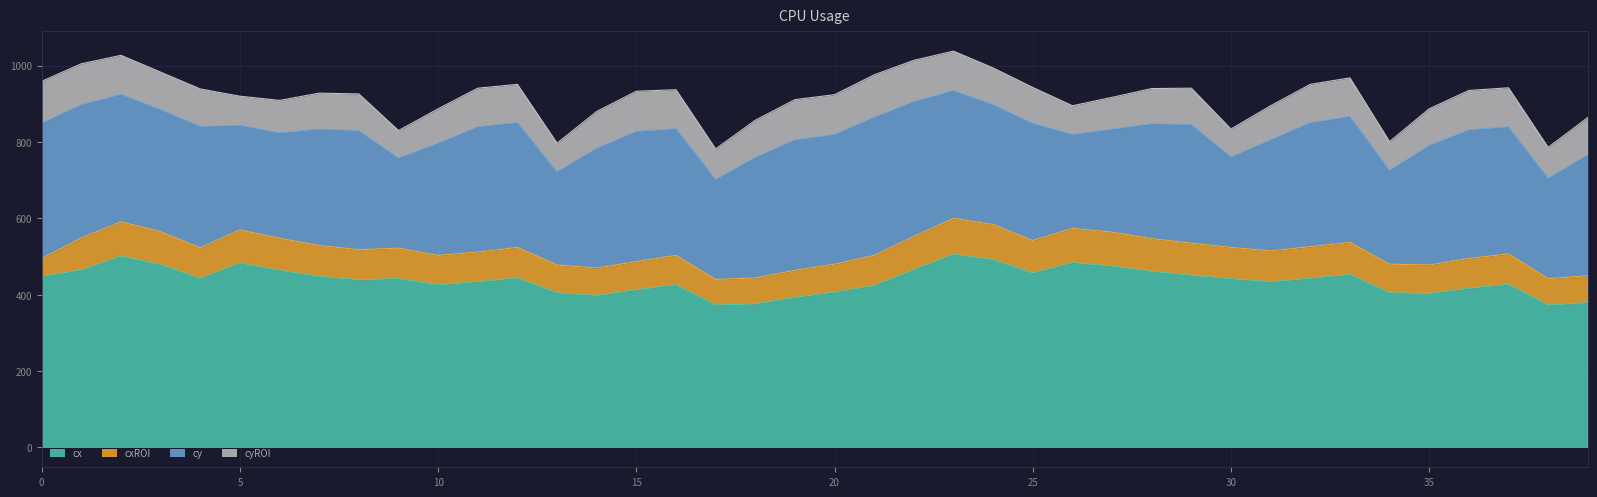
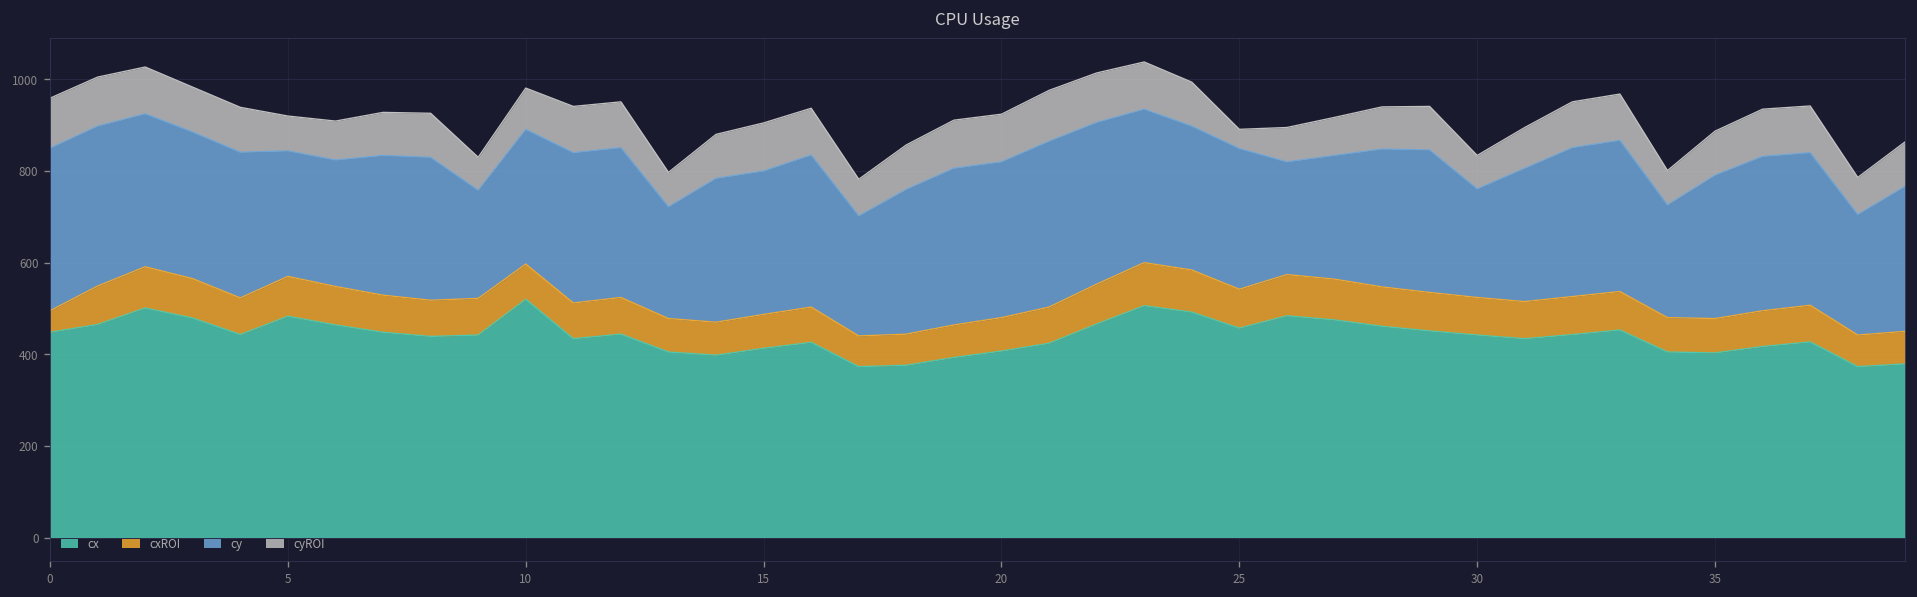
  {
    "cx": {
      "0": 450,
      "5": 480,
-     "10": 430,
+     "10": 520,
      "15": 410,
      "20": 410,
      "25": 460,
      "30": 440,
      "35": 400
    },
    "cxROI": {
      "0": 50,
      "5": 90,
      "10": 80,
      "15": 70,
      "20": 70,
      "25": 90,
      "30": 80,
      "35": 80
    },
    "cy": {
      "0": 360,
      "5": 270,
      "10": 290,
-     "15": 340,
+     "15": 310,
      "20": 340,
      "25": 310,
      "30": 240,
      "35": 310
    },
    "cyROI": {
      "0": 110,
      "5": 80,
      "10": 90,
      "15": 110,
      "20": 100,
-     "25": 90,
+     "25": 40,
      "30": 70,
      "35": 100
    }
  }
